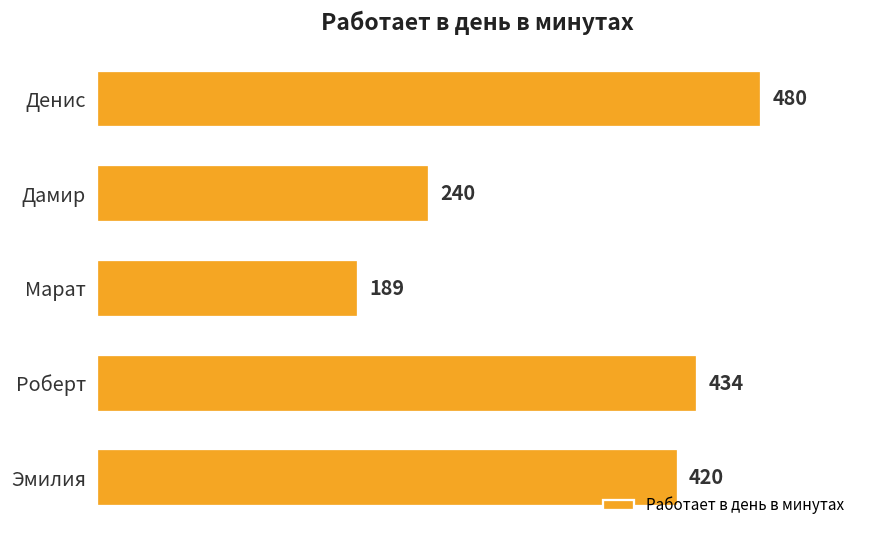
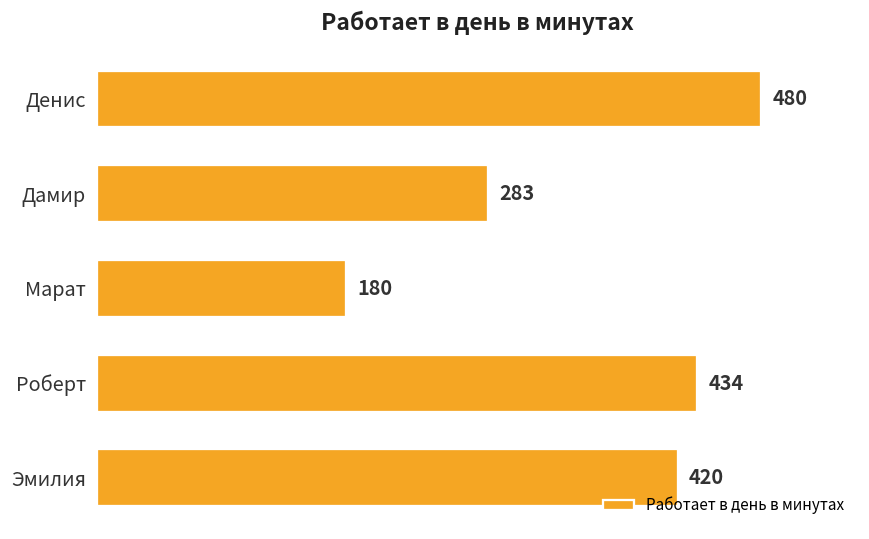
  {
    "Денис": 480,
-   "Дамир": 240,
-   "Марат": 189,
+   "Дамир": 283,
+   "Марат": 180,
    "Роберт": 434,
    "Эмилия": 420
  }
